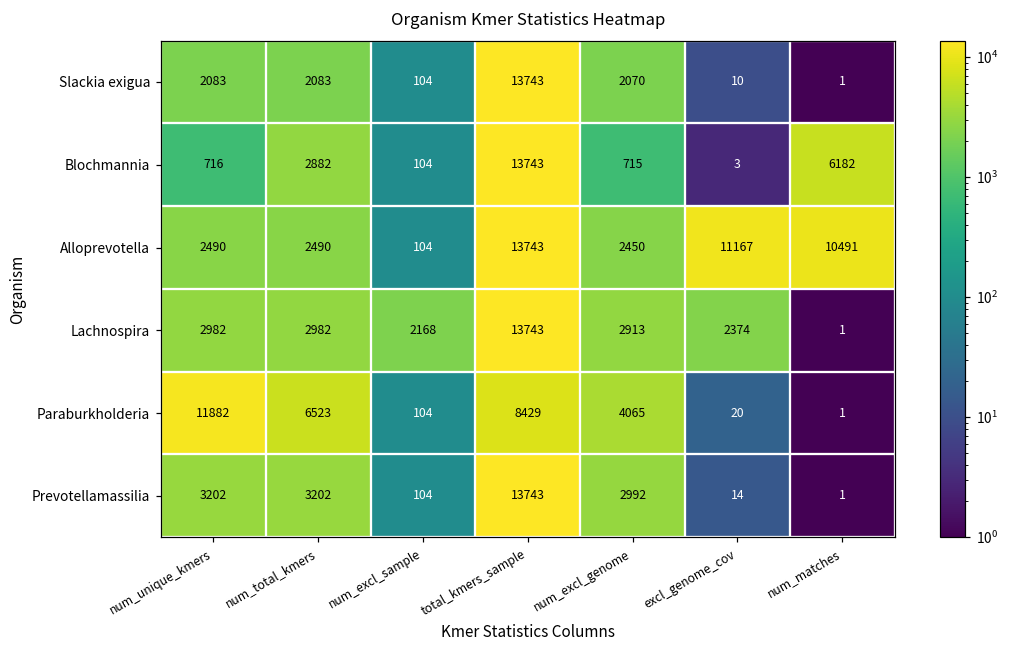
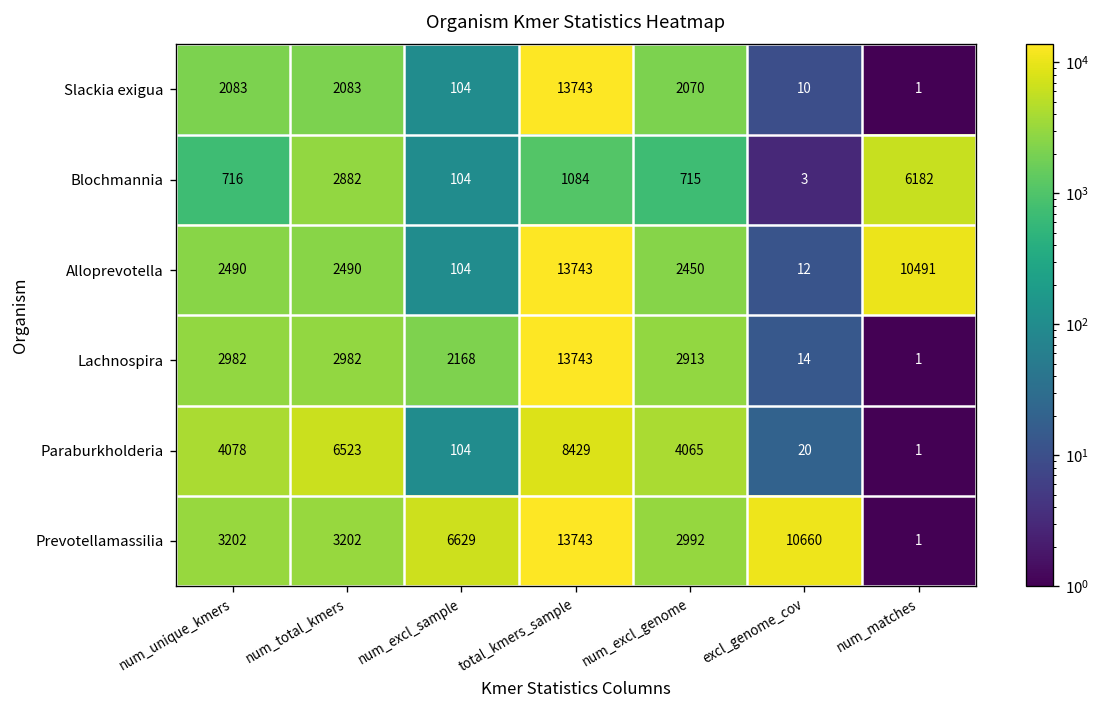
  {
    "Slackia exigua": {
      "num_unique_kmers": 2083,
      "num_total_kmers": 2083,
      "num_excl_sample": 104,
      "total_kmers_sample": 13743,
      "num_excl_genome": 2070,
      "excl_genome_cov": 10,
      "num_matches": 1
    },
    "Blochmannia": {
      "num_unique_kmers": 716,
      "num_total_kmers": 2882,
      "num_excl_sample": 104,
-     "total_kmers_sample": 13743,
+     "total_kmers_sample": 1084,
      "num_excl_genome": 715,
      "excl_genome_cov": 3,
      "num_matches": 6182
    },
    "Alloprevotella": {
      "num_unique_kmers": 2490,
      "num_total_kmers": 2490,
      "num_excl_sample": 104,
      "total_kmers_sample": 13743,
      "num_excl_genome": 2450,
-     "excl_genome_cov": 11167,
+     "excl_genome_cov": 12,
      "num_matches": 10491
    },
    "Lachnospira": {
      "num_unique_kmers": 2982,
      "num_total_kmers": 2982,
      "num_excl_sample": 2168,
      "total_kmers_sample": 13743,
      "num_excl_genome": 2913,
-     "excl_genome_cov": 2374,
+     "excl_genome_cov": 14,
      "num_matches": 1
    },
    "Paraburkholderia": {
-     "num_unique_kmers": 11882,
+     "num_unique_kmers": 4078,
      "num_total_kmers": 6523,
      "num_excl_sample": 104,
      "total_kmers_sample": 8429,
      "num_excl_genome": 4065,
      "excl_genome_cov": 20,
      "num_matches": 1
    },
    "Prevotellamassilia": {
      "num_unique_kmers": 3202,
      "num_total_kmers": 3202,
-     "num_excl_sample": 104,
+     "num_excl_sample": 6629,
      "total_kmers_sample": 13743,
      "num_excl_genome": 2992,
-     "excl_genome_cov": 14,
+     "excl_genome_cov": 10660,
      "num_matches": 1
    }
  }
